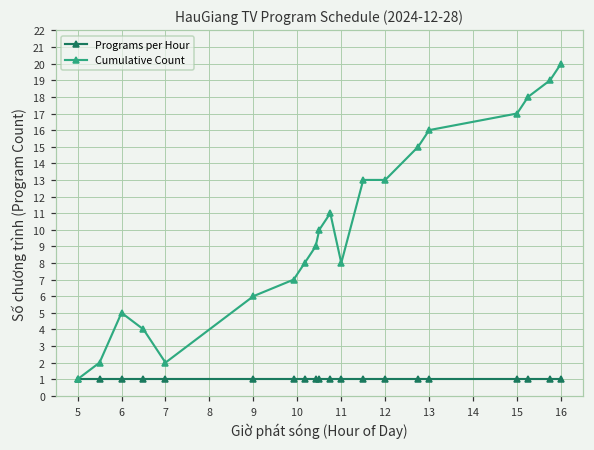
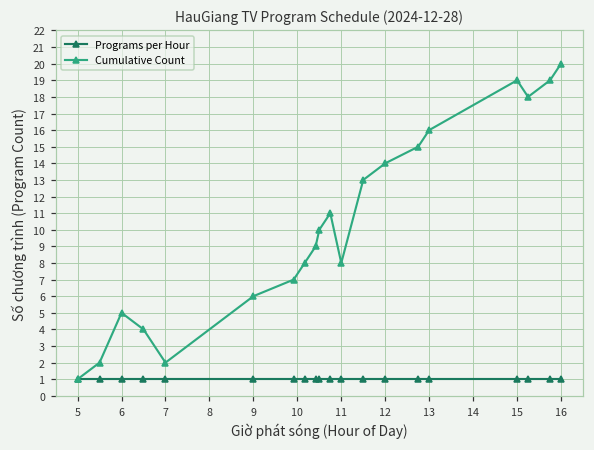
  {
    "Programs per Hour": {
      "6": 1,
      "7": 1,
      "9": 1,
      "11": 1,
      "12": 1,
      "13": 1,
      "15": 1,
      "16": 1
    },
    "Cumulative Count": {
      "6": 5,
      "7": 2,
      "9": 6,
      "11": 8,
-     "12": 13,
+     "12": 14,
      "13": 16,
-     "15": 17,
+     "15": 19,
      "16": 20
    }
  }
